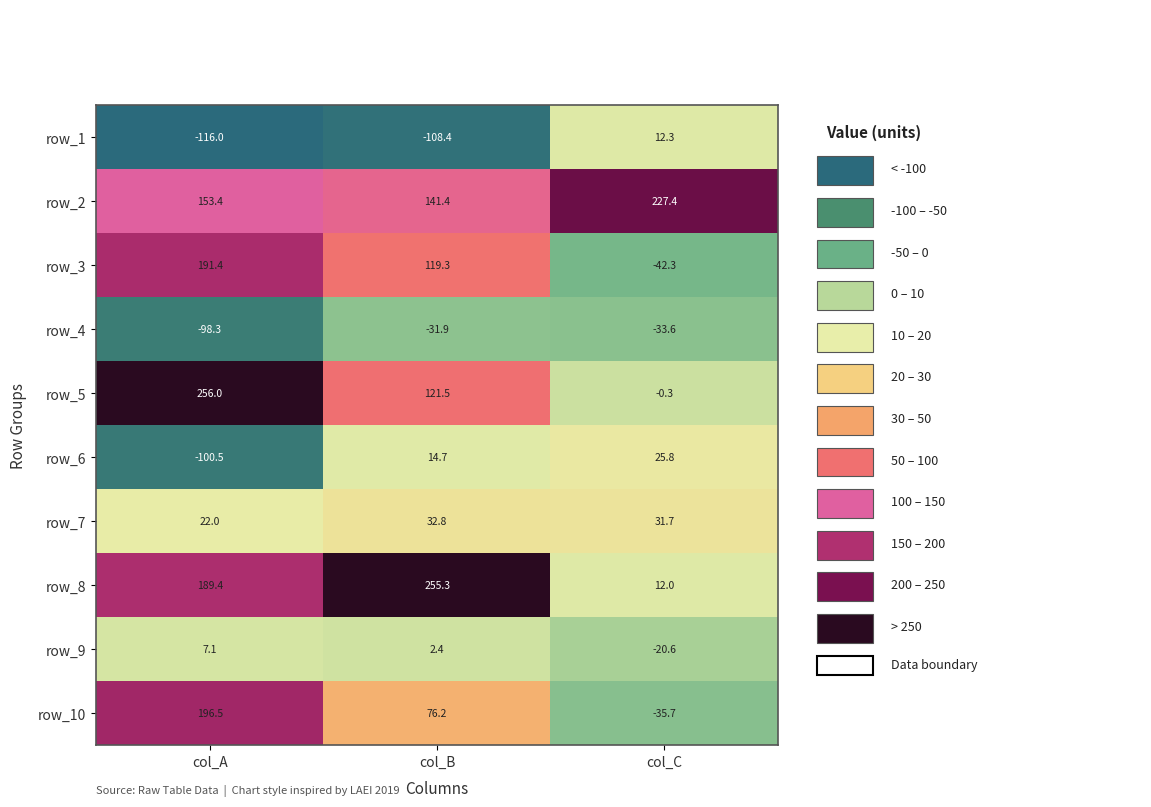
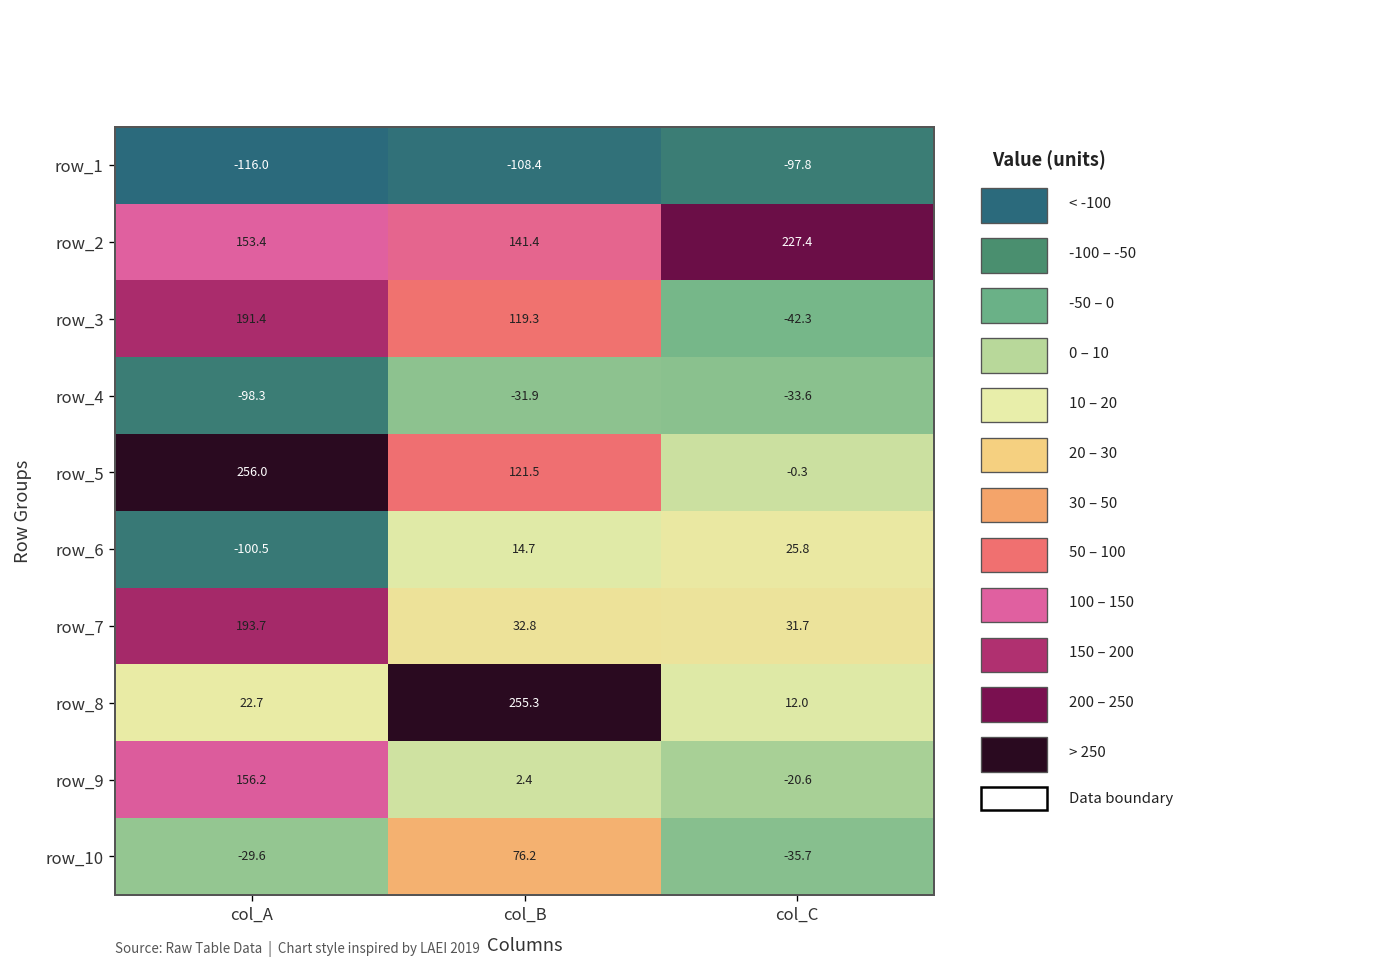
  {
    "row_1": {
      "col_A": -116.0,
      "col_B": -108.4,
-     "col_C": 12.3
+     "col_C": -97.8
    },
    "row_2": {
      "col_A": 153.4,
      "col_B": 141.4,
      "col_C": 227.4
    },
    "row_3": {
      "col_A": 191.4,
      "col_B": 119.3,
      "col_C": -42.3
    },
    "row_4": {
      "col_A": -98.3,
      "col_B": -31.9,
      "col_C": -33.6
    },
    "row_5": {
      "col_A": 256.0,
      "col_B": 121.5,
      "col_C": -0.3
    },
    "row_6": {
      "col_A": -100.5,
      "col_B": 14.7,
      "col_C": 25.8
    },
    "row_7": {
-     "col_A": 22.0,
+     "col_A": 193.7,
      "col_B": 32.8,
      "col_C": 31.7
    },
    "row_8": {
-     "col_A": 189.4,
+     "col_A": 22.7,
      "col_B": 255.3,
      "col_C": 12.0
    },
    "row_9": {
-     "col_A": 7.1,
+     "col_A": 156.2,
      "col_B": 2.4,
      "col_C": -20.6
    },
    "row_10": {
-     "col_A": 196.5,
+     "col_A": -29.6,
      "col_B": 76.2,
      "col_C": -35.7
    }
  }
